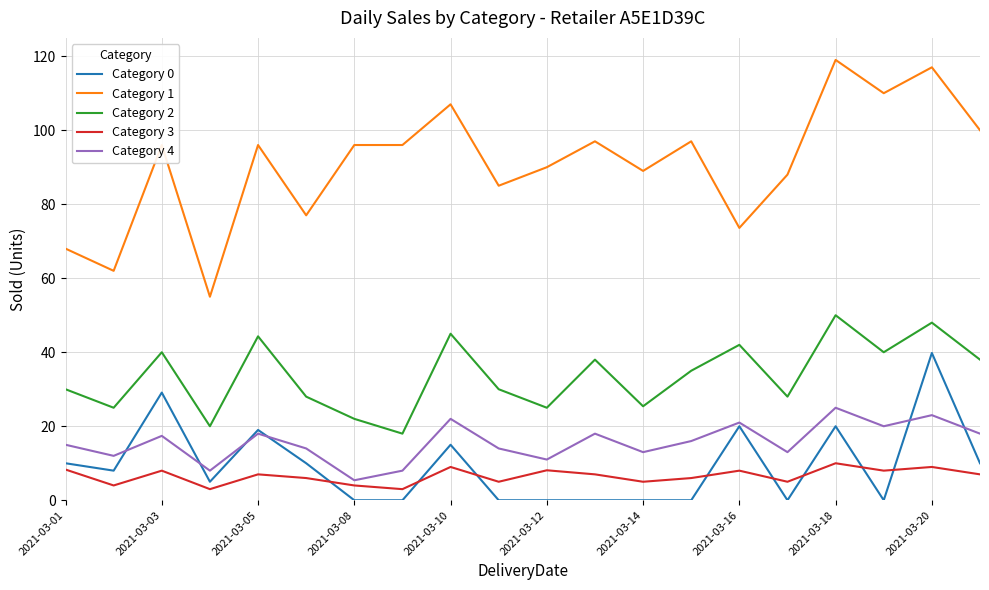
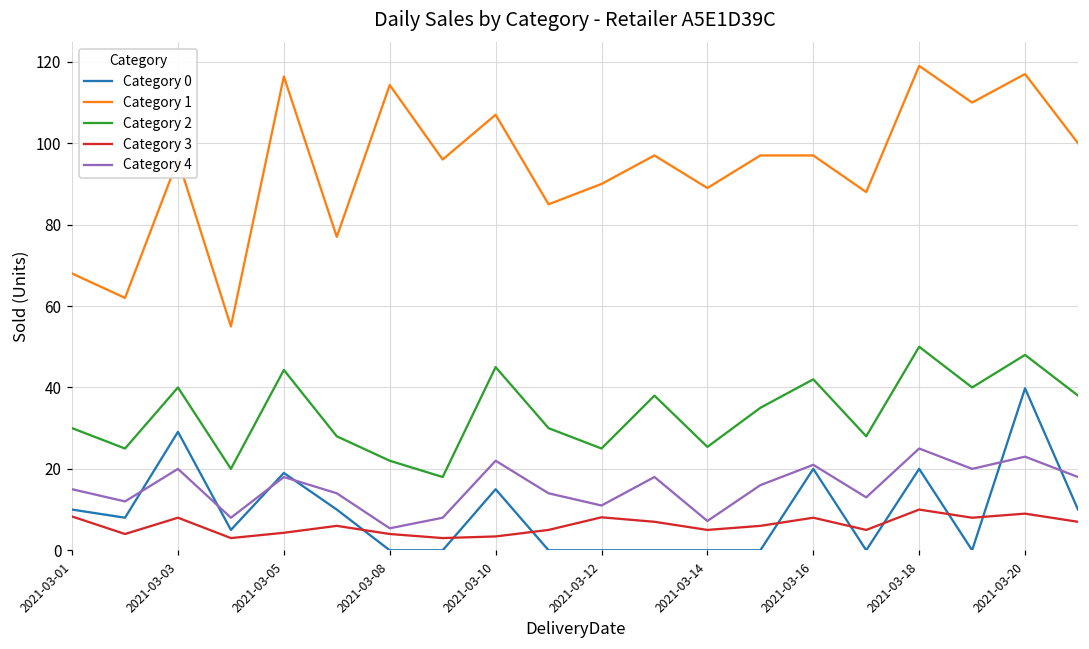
  {
    "Category 0": {
      "2021-03-01": 10,
      "2021-03-03": 29,
      "2021-03-05": 19,
      "2021-03-08": 0,
      "2021-03-10": 15,
      "2021-03-12": 0,
      "2021-03-14": 0,
      "2021-03-16": 20,
      "2021-03-18": 20,
      "2021-03-20": 40
    },
    "Category 1": {
      "2021-03-01": 68,
-     "2021-03-05": 96,
-     "2021-03-08": 96,
+     "2021-03-05": 116,
+     "2021-03-08": 114,
      "2021-03-10": 107,
      "2021-03-12": 90,
      "2021-03-14": 89,
-     "2021-03-16": 74,
+     "2021-03-16": 97,
      "2021-03-18": 119,
      "2021-03-20": 117
    },
    "Category 2": {
      "2021-03-01": 30,
      "2021-03-03": 40,
      "2021-03-05": 44,
      "2021-03-08": 22,
      "2021-03-10": 45,
      "2021-03-12": 25,
      "2021-03-14": 25,
      "2021-03-16": 42,
      "2021-03-18": 50,
      "2021-03-20": 48
    },
    "Category 3": {
      "2021-03-01": 8,
      "2021-03-03": 8,
-     "2021-03-05": 7,
+     "2021-03-05": 4,
      "2021-03-08": 4,
-     "2021-03-10": 9,
+     "2021-03-10": 3,
      "2021-03-12": 8,
      "2021-03-14": 5,
      "2021-03-16": 8,
      "2021-03-18": 10,
      "2021-03-20": 9
    },
    "Category 4": {
      "2021-03-01": 15,
-     "2021-03-03": 17,
+     "2021-03-03": 20,
      "2021-03-05": 18,
      "2021-03-08": 5,
      "2021-03-10": 22,
      "2021-03-12": 11,
-     "2021-03-14": 13,
+     "2021-03-14": 7,
      "2021-03-16": 21,
      "2021-03-18": 25,
      "2021-03-20": 23
    }
  }
